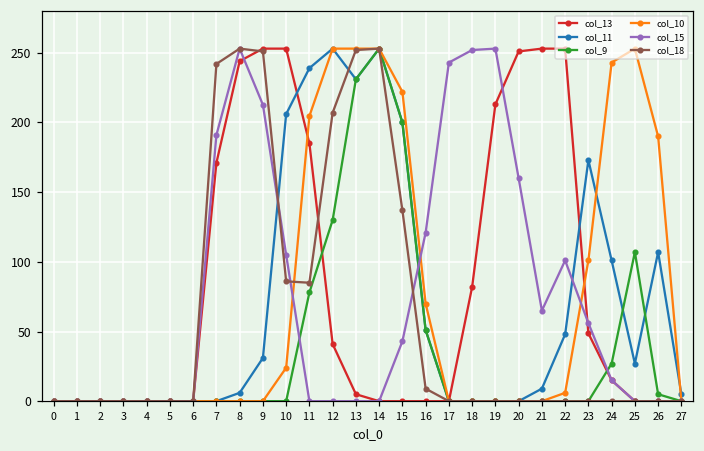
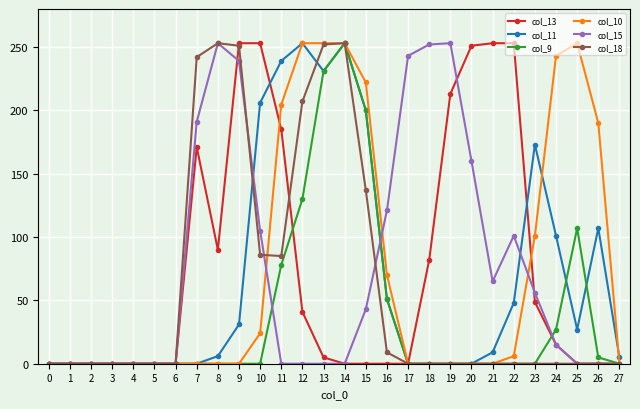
  {
    "col_13": {
      "7": 171,
-     "8": 244,
+     "8": 90,
      "10": 253,
      "11": 185,
      "12": 41,
      "13": 5,
      "15": 0,
      "16": 0,
      "18": 82,
      "19": 213,
      "20": 251,
      "21": 253,
      "23": 49
    },
    "col_11": {
      "8": 6,
      "9": 31,
      "10": 206,
      "11": 239,
      "21": 9,
      "22": 48,
      "23": 173,
      "24": 101,
      "25": 27,
      "26": 107,
      "27": 5
    },
    "col_9": {
      "10": 0,
      "11": 78,
      "12": 130,
      "24": 27,
      "25": 107,
      "26": 5
    },
    "col_10": {
      "10": 24,
      "11": 205,
      "15": 222,
      "16": 70,
      "22": 6,
      "23": 101,
      "24": 243,
      "26": 190
    },
    "col_15": {
      "7": 191,
-     "9": 213,
+     "9": 239,
      "10": 105,
      "11": 0,
      "12": 0,
      "13": 0,
      "15": 43,
      "16": 121,
      "17": 243,
      "18": 252,
      "19": 253,
      "20": 160,
      "21": 65,
      "22": 101,
      "23": 56
    },
    "col_18": {
      "7": 242,
      "10": 86,
      "11": 85,
      "12": 207,
      "15": 137,
      "16": 9,
      "24": 0
    }
  }
